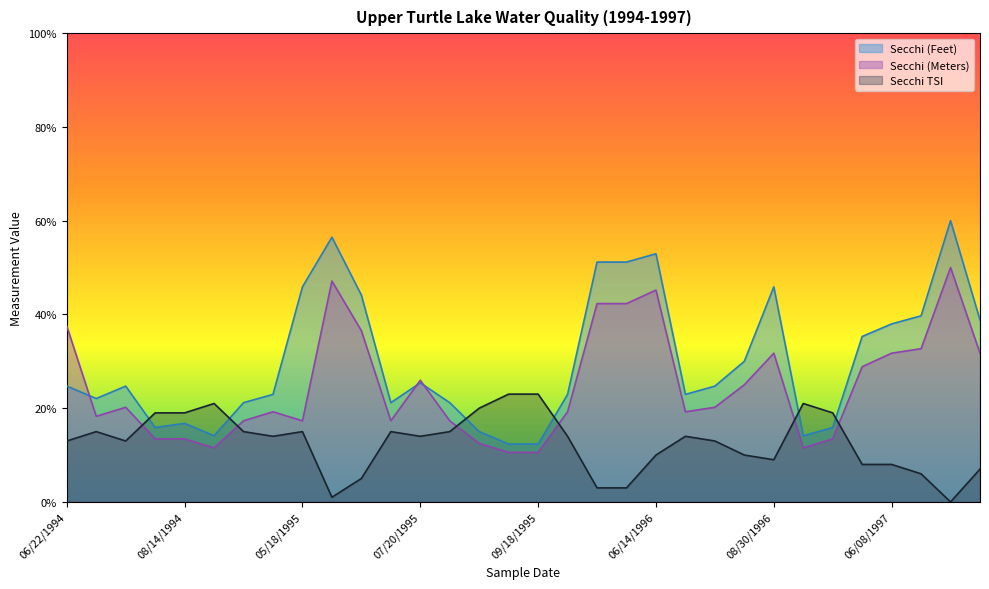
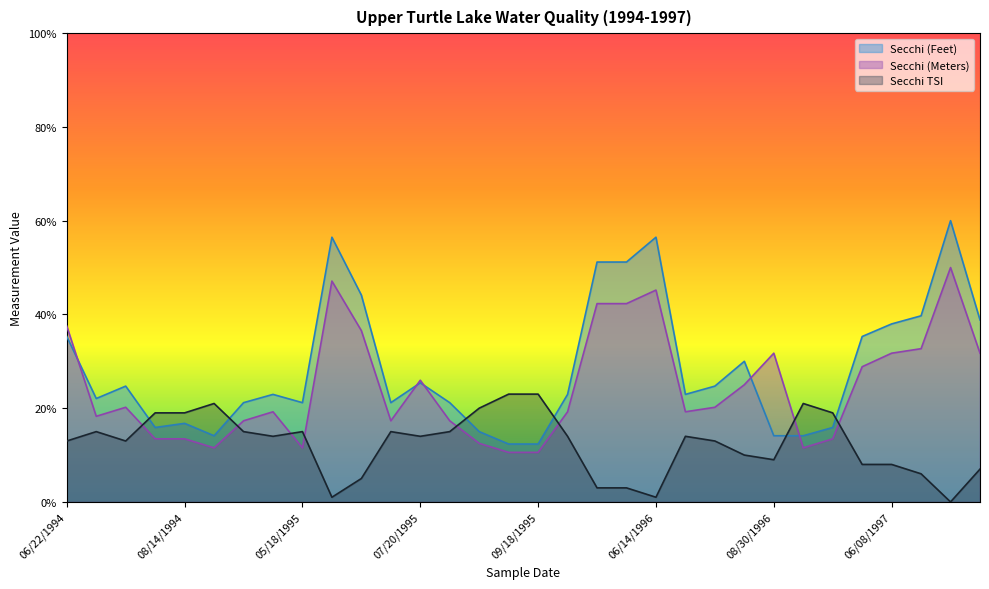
  {
    "Secchi (Feet)": {
-     "06/22/1994": "25%",
+     "06/22/1994": "35%",
      "08/14/1994": "17%",
-     "05/18/1995": "46%",
+     "05/18/1995": "21%",
      "07/20/1995": "25%",
      "09/18/1995": "12%",
-     "06/14/1996": "53%",
-     "08/30/1996": "46%",
+     "06/14/1996": "56%",
+     "08/30/1996": "14%",
      "06/08/1997": "38%"
    },
    "Secchi (Meters)": {
      "06/22/1994": "38%",
      "08/14/1994": "13%",
-     "05/18/1995": "17%",
+     "05/18/1995": "12%",
      "07/20/1995": "26%",
      "09/18/1995": "11%",
      "06/14/1996": "45%",
      "08/30/1996": "32%",
      "06/08/1997": "32%"
    },
    "Secchi TSI": {
      "06/22/1994": "13%",
      "08/14/1994": "19%",
      "05/18/1995": "15%",
      "07/20/1995": "14%",
      "09/18/1995": "23%",
-     "06/14/1996": "10%",
+     "06/14/1996": "1%",
      "08/30/1996": "9%",
      "06/08/1997": "8%"
    }
  }
